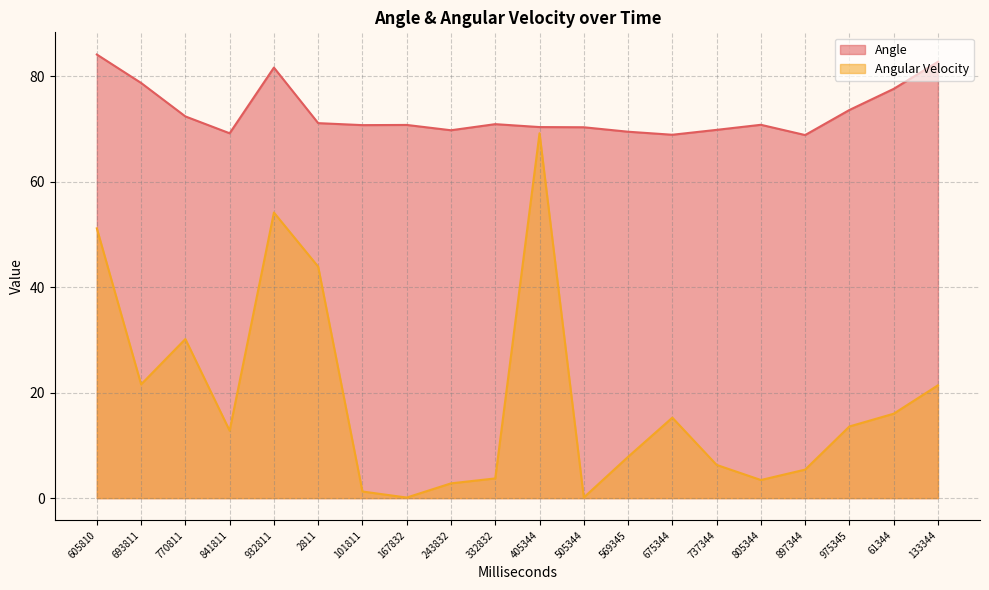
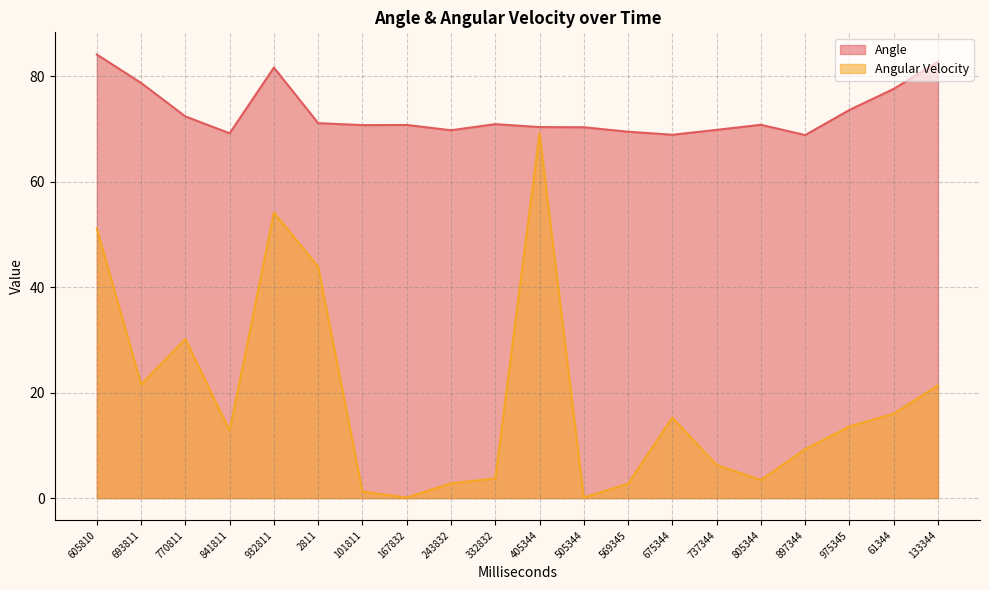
  {
    "Angle": {
      "605810": 84,
      "693811": 79,
      "770811": 72,
      "841811": 69,
      "932811": 82,
      "2811": 71,
      "101811": 71,
      "167832": 71,
      "243832": 70,
      "332832": 71,
      "405344": 70,
      "505344": 70,
      "569345": 70,
      "675344": 69,
      "737344": 70,
      "805344": 71,
      "897344": 69,
      "975345": 74,
      "61344": 78
    },
    "Angular Velocity": {
      "605810": 51,
      "693811": 22,
      "770811": 30,
      "841811": 13,
      "932811": 54,
      "2811": 44,
      "101811": 1,
      "167832": 0,
      "243832": 3,
      "332832": 4,
      "405344": 69,
      "505344": 0,
-     "569345": 8,
+     "569345": 3,
      "675344": 15,
      "737344": 6,
      "805344": 3,
-     "897344": 5,
+     "897344": 9,
      "975345": 14,
      "61344": 16,
      "133344": 21
    }
  }
